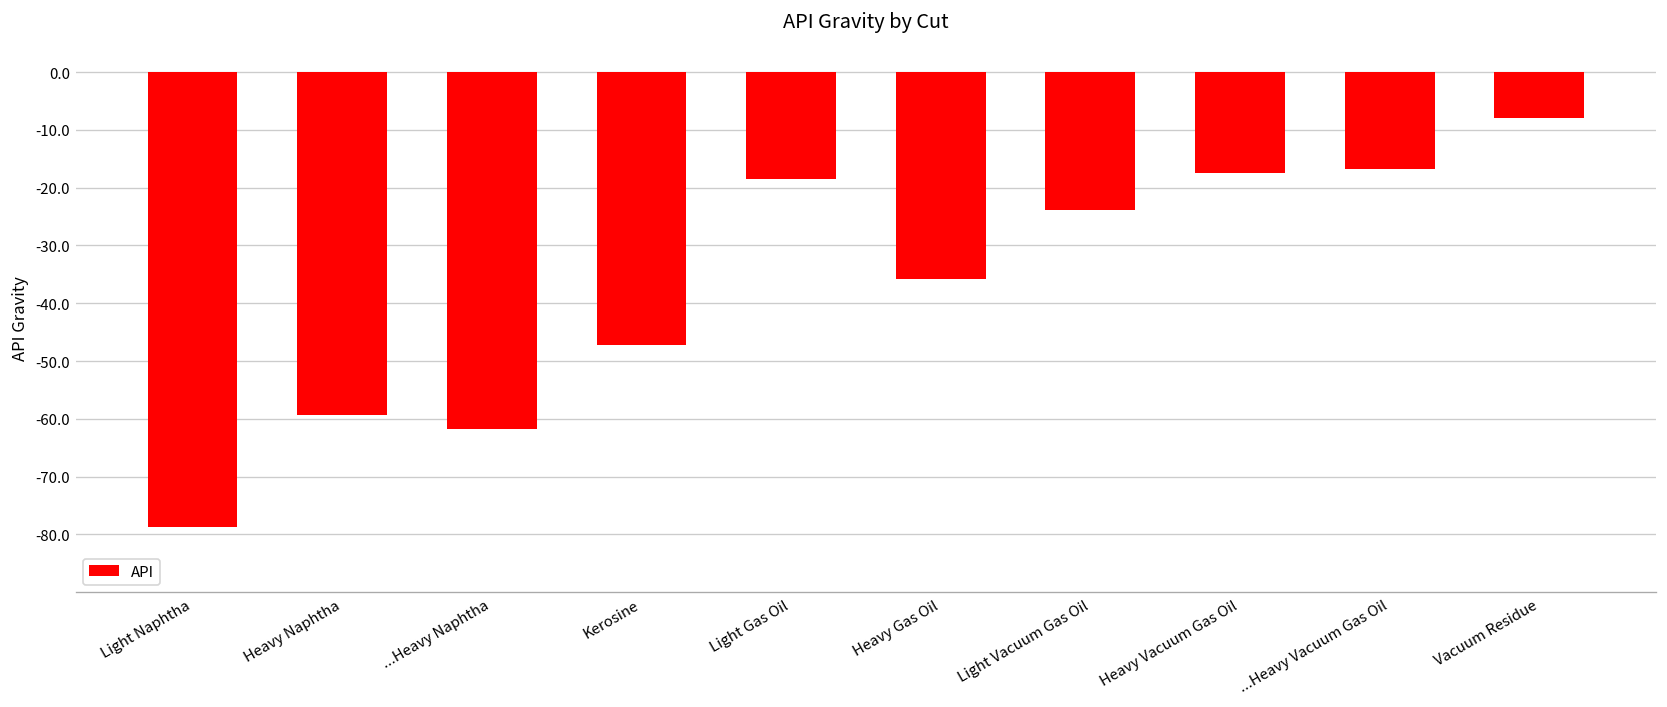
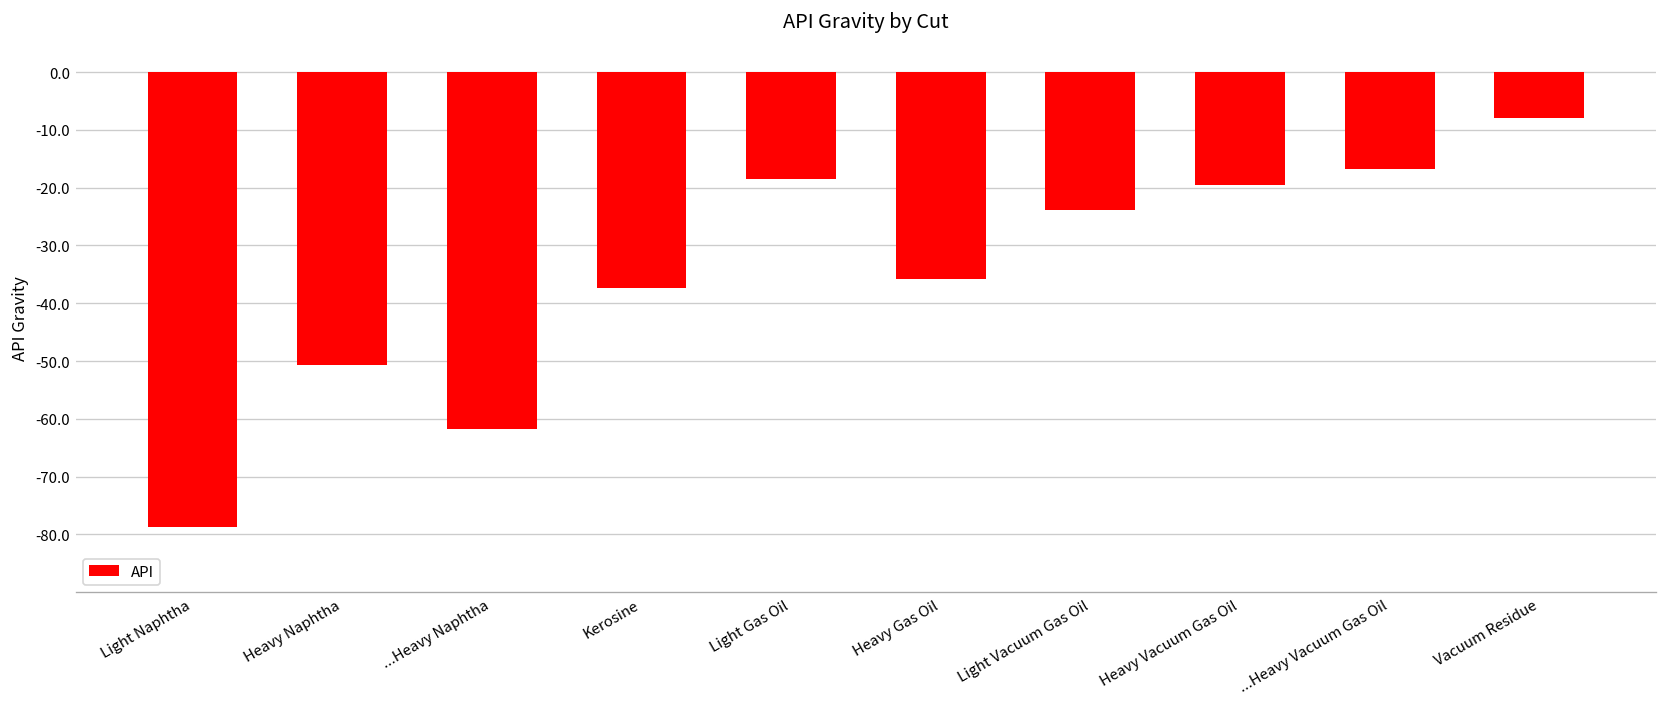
  {
    "Light Naphtha": -79,
-   "Heavy Naphtha": -59,
+   "Heavy Naphtha": -51,
    "...Heavy Naphtha": -62,
-   "Kerosine": -47,
+   "Kerosine": -37,
    "Light Gas Oil": -18,
    "Heavy Gas Oil": -36,
    "Light Vacuum Gas Oil": -24,
-   "Heavy Vacuum Gas Oil": -17,
+   "Heavy Vacuum Gas Oil": -19,
    "...Heavy Vacuum Gas Oil": -17,
    "Vacuum Residue": -8
  }
